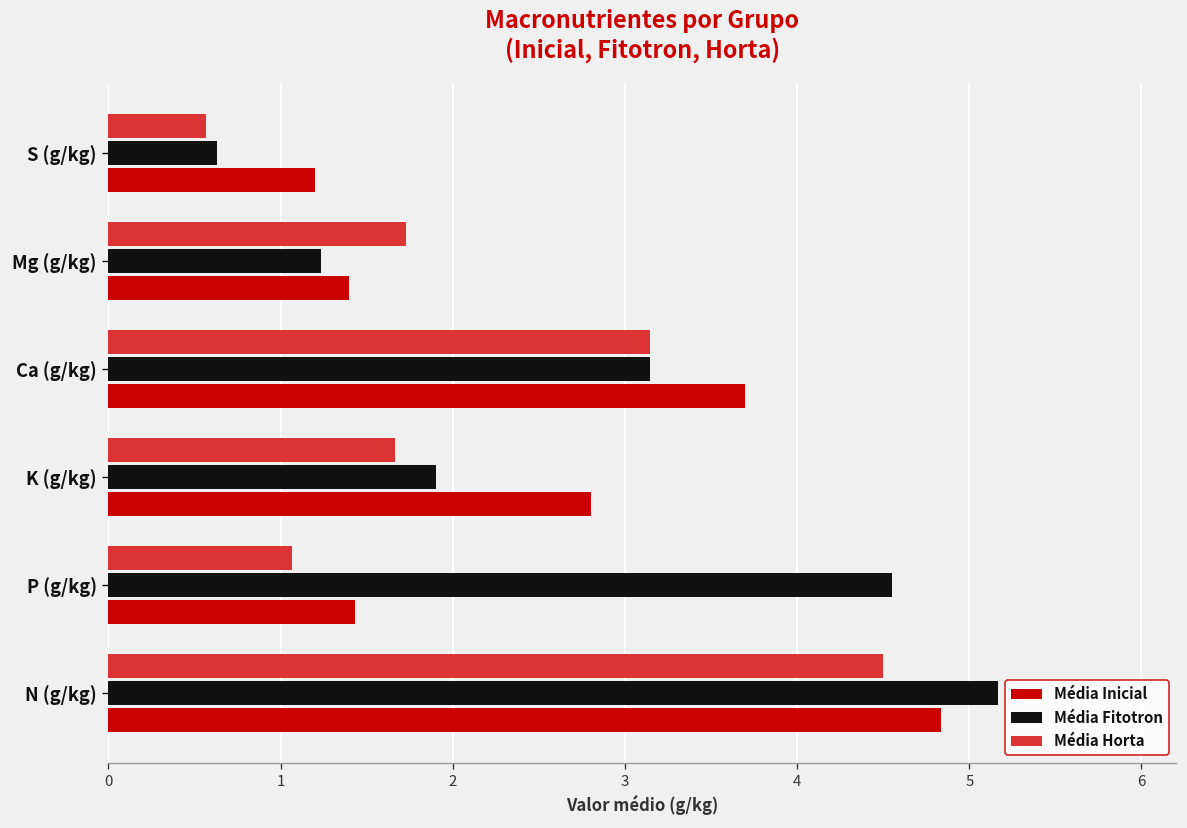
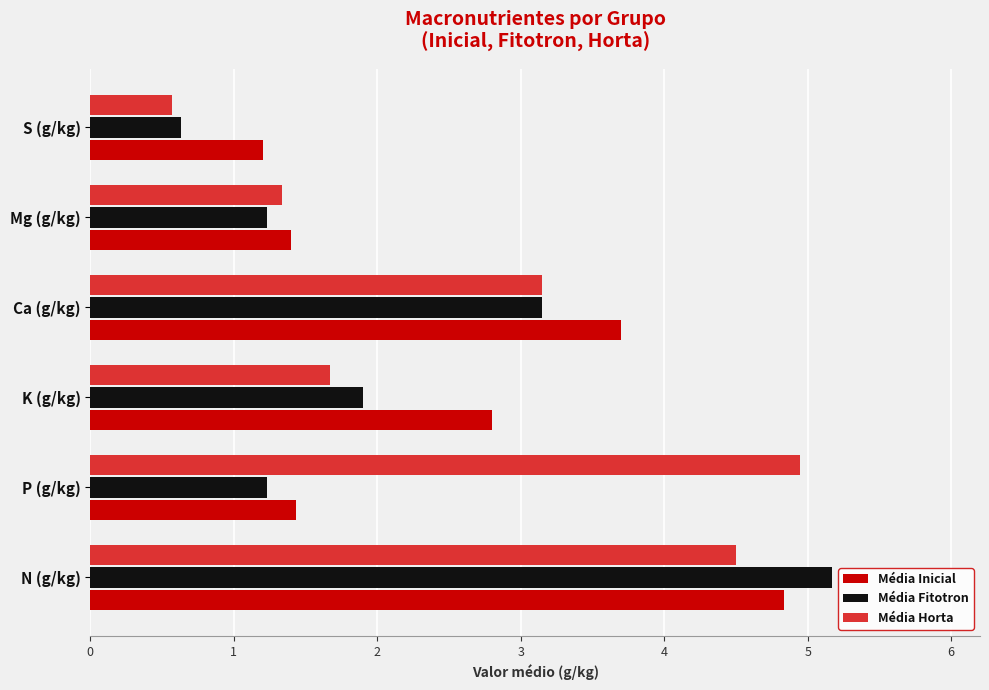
  {
    "Média Inicial": {
      "S (g/kg)": 1.20,
      "Mg (g/kg)": 1.40,
      "Ca (g/kg)": 3.70,
      "K (g/kg)": 2.80,
      "P (g/kg)": 1.43,
      "N (g/kg)": 4.83
    },
    "Média Fitotron": {
      "S (g/kg)": 0.63,
      "Mg (g/kg)": 1.23,
      "Ca (g/kg)": 3.15,
      "K (g/kg)": 1.90,
-     "P (g/kg)": 4.55,
+     "P (g/kg)": 1.23,
      "N (g/kg)": 5.17
    },
    "Média Horta": {
      "S (g/kg)": 0.57,
-     "Mg (g/kg)": 1.73,
+     "Mg (g/kg)": 1.33,
      "Ca (g/kg)": 3.15,
      "K (g/kg)": 1.67,
-     "P (g/kg)": 1.07,
+     "P (g/kg)": 4.95,
      "N (g/kg)": 4.50
    }
  }
